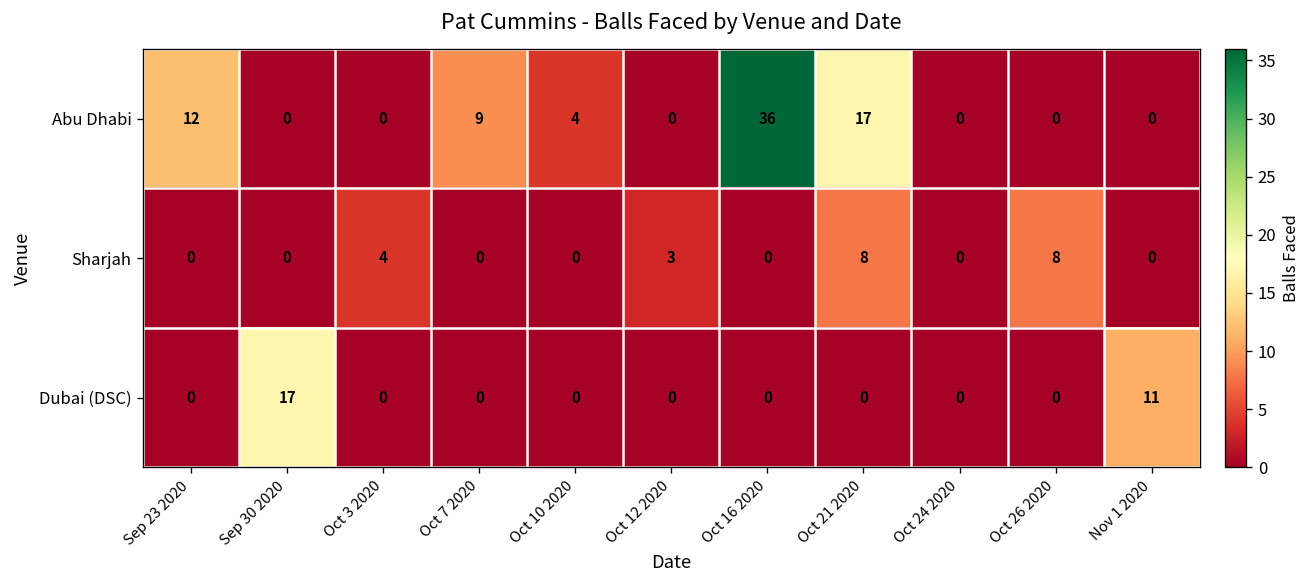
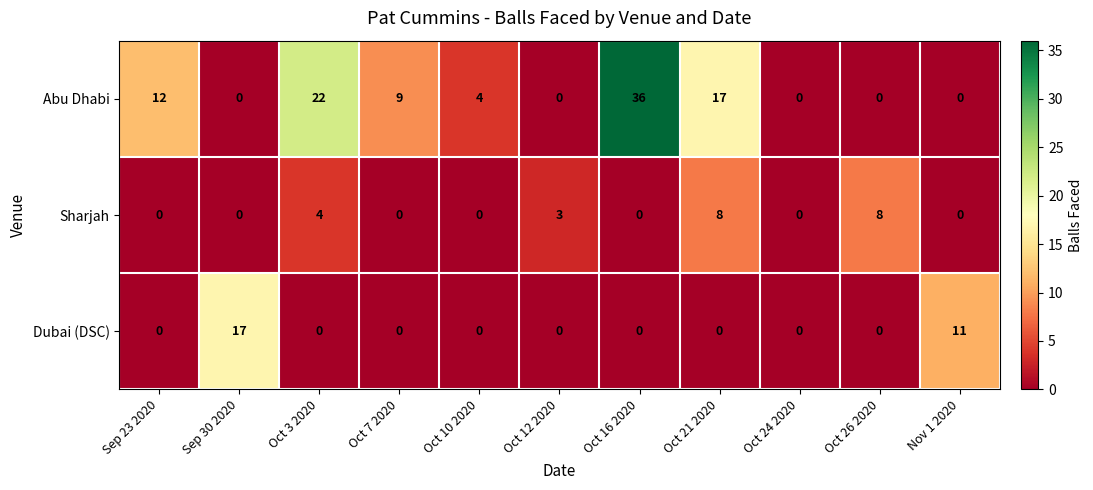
  {
    "Abu Dhabi": {
      "Sep 23 2020": 12,
      "Sep 30 2020": 0,
-     "Oct 3 2020": 0,
+     "Oct 3 2020": 22,
      "Oct 7 2020": 9,
      "Oct 10 2020": 4,
      "Oct 12 2020": 0,
      "Oct 16 2020": 36,
      "Oct 21 2020": 17,
      "Oct 24 2020": 0,
      "Oct 26 2020": 0,
      "Nov 1 2020": 0
    },
    "Sharjah": {
      "Sep 23 2020": 0,
      "Sep 30 2020": 0,
      "Oct 3 2020": 4,
      "Oct 7 2020": 0,
      "Oct 10 2020": 0,
      "Oct 12 2020": 3,
      "Oct 16 2020": 0,
      "Oct 21 2020": 8,
      "Oct 24 2020": 0,
      "Oct 26 2020": 8,
      "Nov 1 2020": 0
    },
    "Dubai (DSC)": {
      "Sep 23 2020": 0,
      "Sep 30 2020": 17,
      "Oct 3 2020": 0,
      "Oct 7 2020": 0,
      "Oct 10 2020": 0,
      "Oct 12 2020": 0,
      "Oct 16 2020": 0,
      "Oct 21 2020": 0,
      "Oct 24 2020": 0,
      "Oct 26 2020": 0,
      "Nov 1 2020": 11
    }
  }
